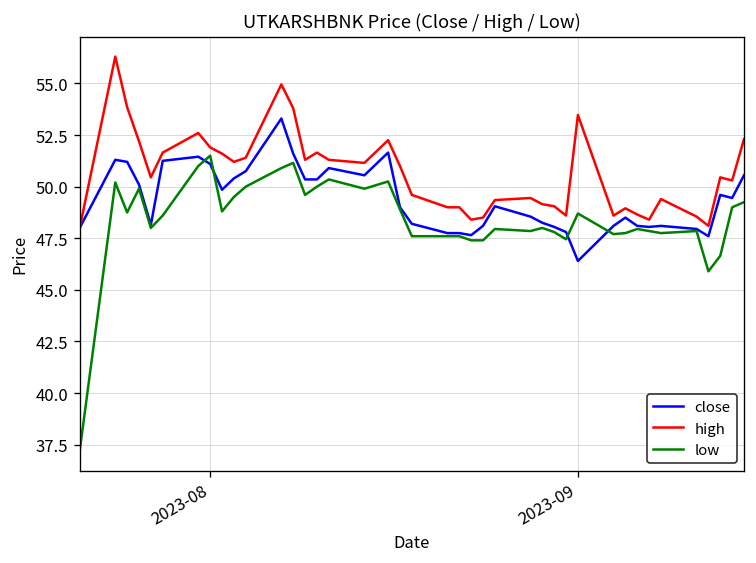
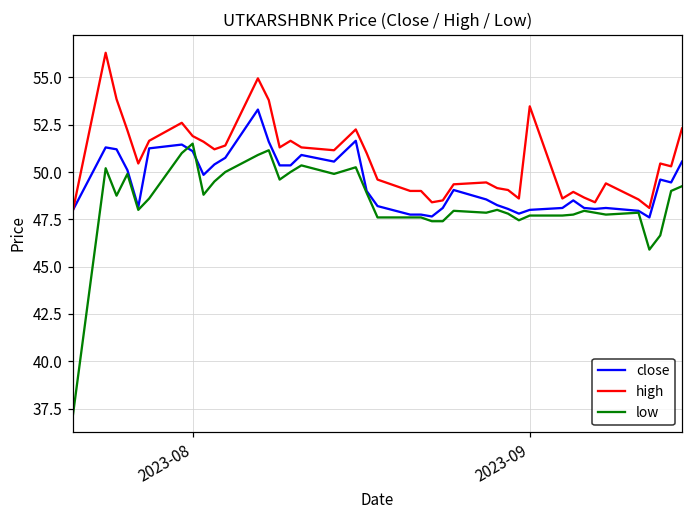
  {
    "close": {
      "2023-08": 51.1,
-     "2023-09": 46.4
+     "2023-09": 48.0
    },
    "high": {
      "2023-08": 51.9,
      "2023-09": 53.5
    },
    "low": {
      "2023-08": 51.5,
-     "2023-09": 48.7
+     "2023-09": 47.7
    }
  }
